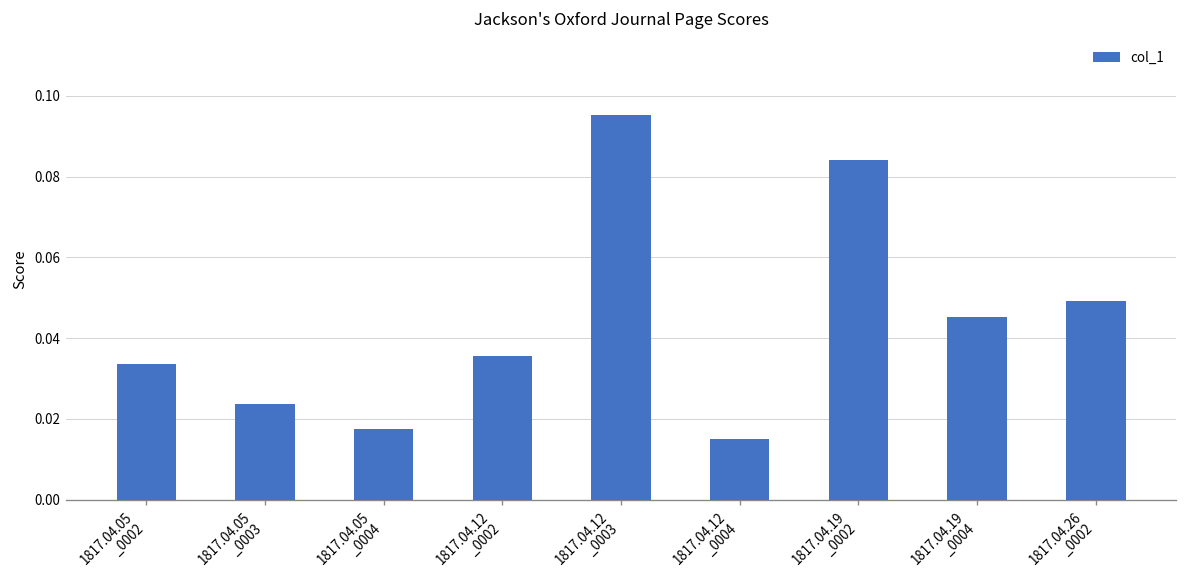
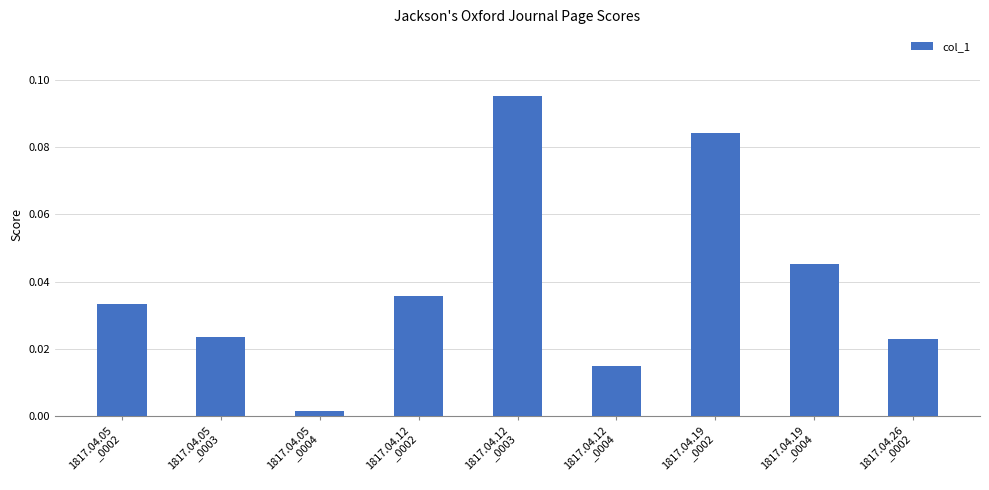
  {
    "1817.04.05 _0002": 0.033,
    "1817.04.05 _0003": 0.024,
-   "1817.04.05 _0004": 0.018,
+   "1817.04.05 _0004": 0.002,
    "1817.04.12 _0002": 0.036,
    "1817.04.12 _0003": 0.095,
    "1817.04.12 _0004": 0.015,
    "1817.04.19 _0002": 0.084,
    "1817.04.19 _0004": 0.045,
-   "1817.04.26 _0002": 0.049
+   "1817.04.26 _0002": 0.023
  }
